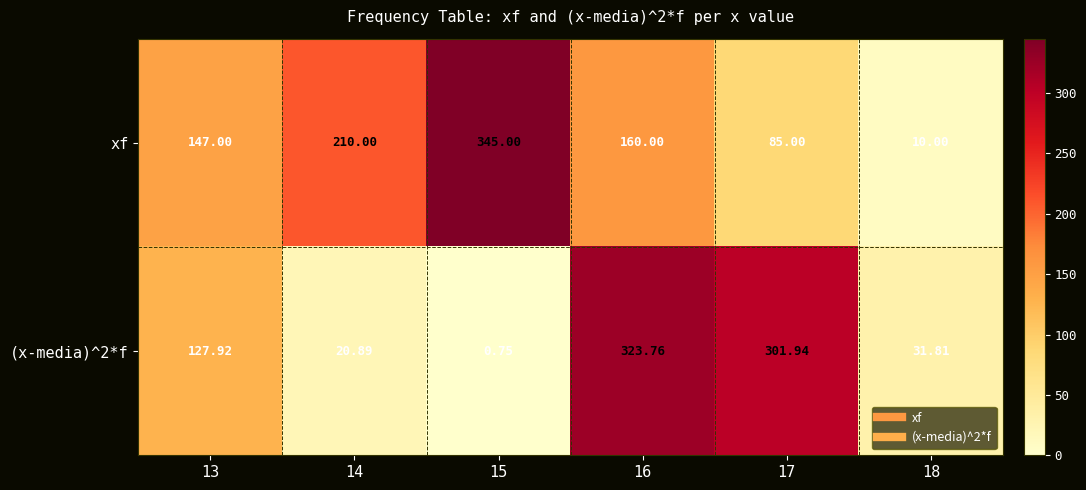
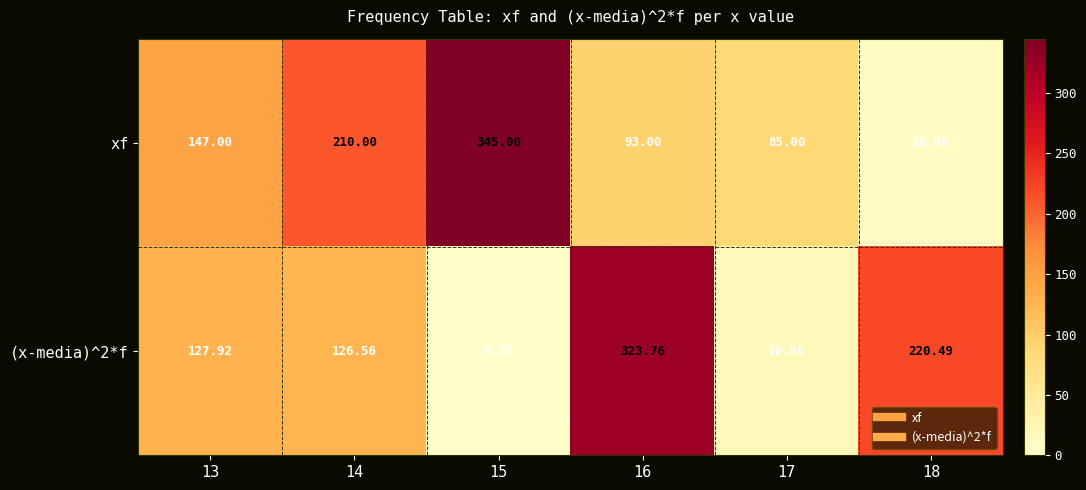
  {
    "xf": {
      "13": 147.00,
      "14": 210.00,
      "15": 345.00,
-     "16": 160.00,
+     "16": 93.00,
      "17": 85.00,
      "18": 10.00
    },
    "(x-media)^2*f": {
      "13": 127.92,
-     "14": 20.89,
+     "14": 126.56,
      "15": 0.75,
      "16": 323.76,
-     "17": 301.94,
-     "18": 31.81
+     "17": 16.56,
+     "18": 220.49
    }
  }
